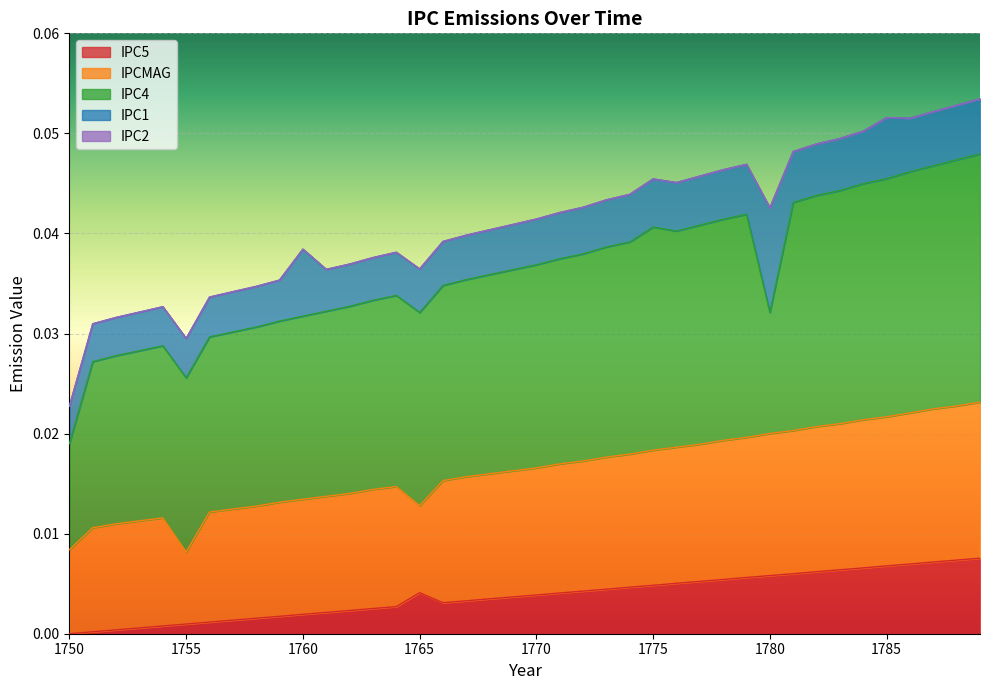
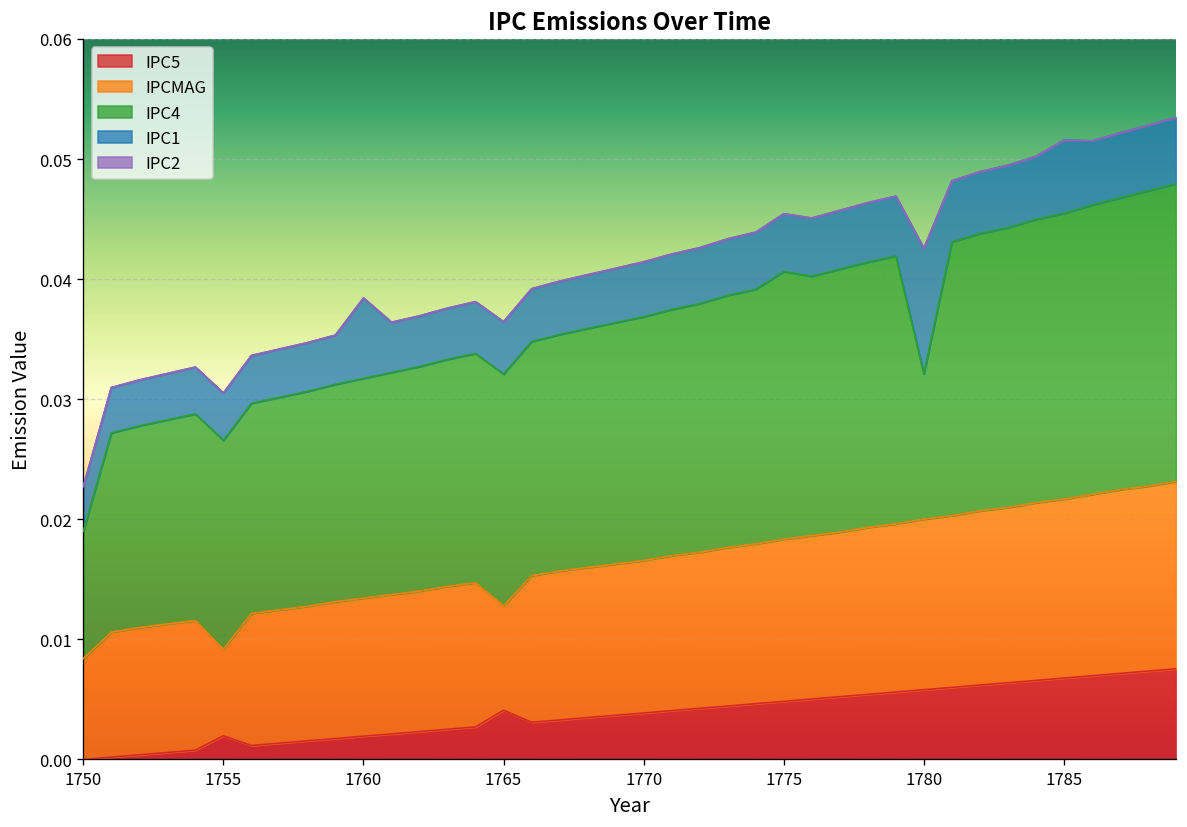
  {
    "IPC5": {
      "1750": 0.0000,
-     "1755": 0.0010,
+     "1755": 0.0020,
      "1760": 0.0019,
      "1765": 0.0041,
      "1770": 0.0039,
      "1775": 0.0048,
      "1780": 0.0058,
      "1785": 0.0068
    },
    "IPCMAG": {
      "1750": 0.0084,
      "1755": 0.0072,
      "1760": 0.0115,
      "1765": 0.0087,
      "1770": 0.0127,
      "1775": 0.0135,
      "1780": 0.0142,
      "1785": 0.0149
    },
    "IPC4": {
      "1750": 0.0106,
      "1755": 0.0174,
      "1760": 0.0183,
      "1765": 0.0193,
      "1770": 0.0203,
      "1775": 0.0223,
      "1780": 0.0121,
      "1785": 0.0238
    }
  }
